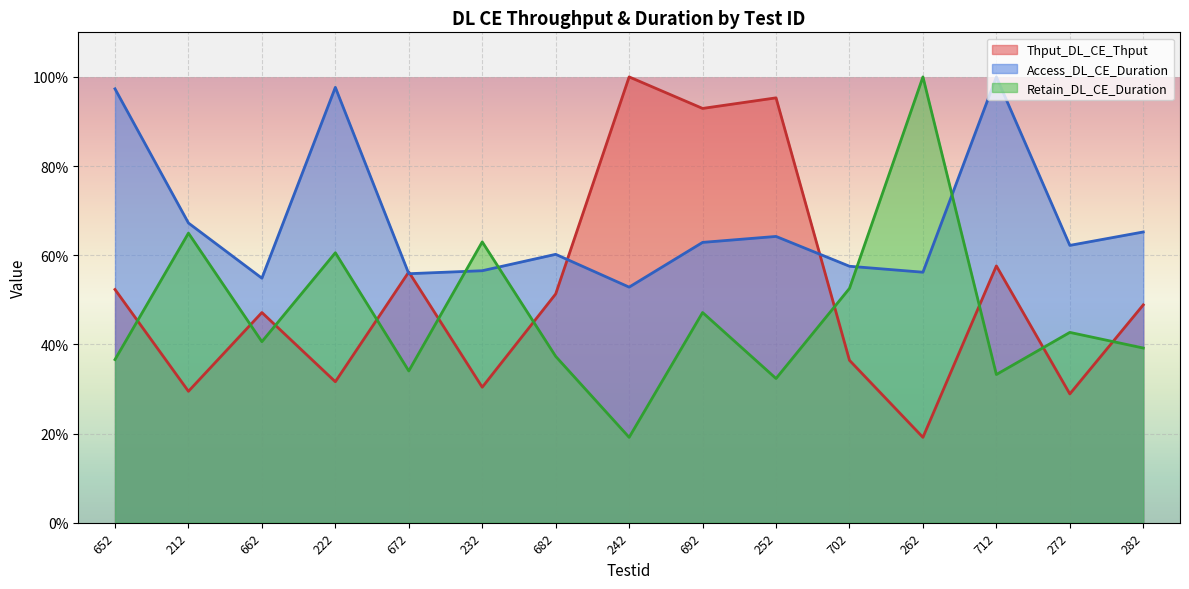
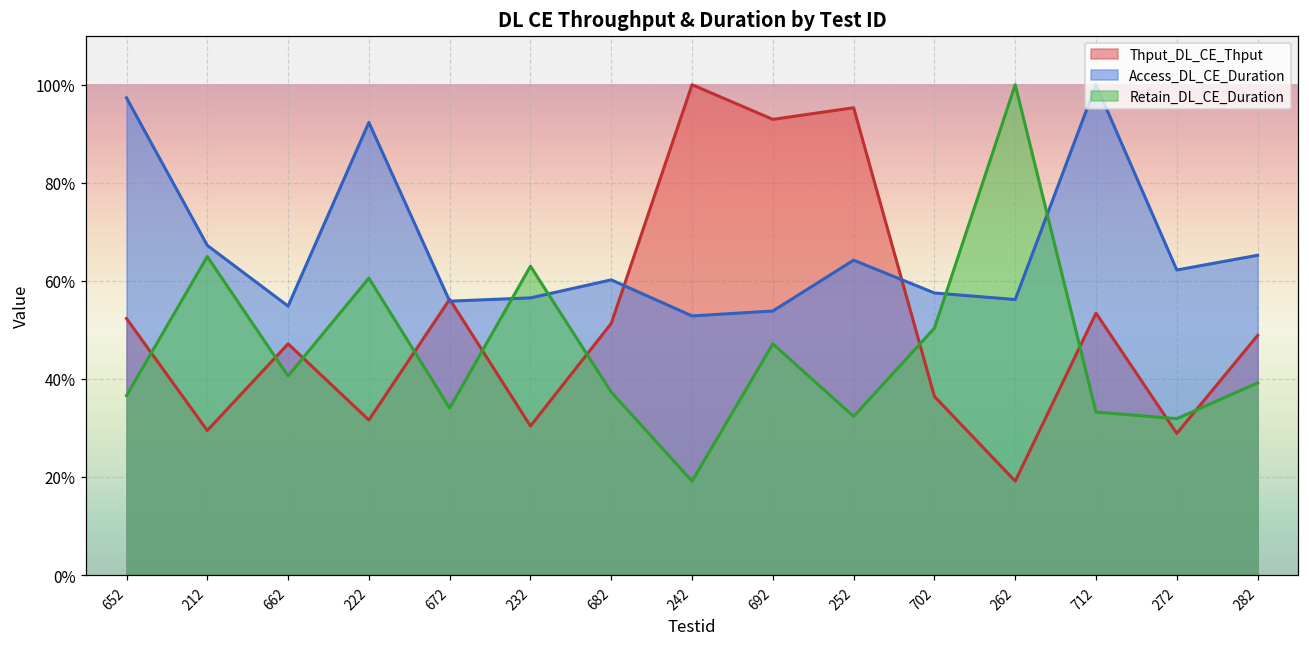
  {
    "Thput_DL_CE_Thput": {
      "652": "52%",
      "212": "29%",
      "662": "47%",
      "222": "32%",
      "232": "30%",
      "682": "51%",
      "242": "100%",
      "692": "93%",
      "252": "95%",
      "702": "36%",
      "262": "19%",
-     "712": "58%",
+     "712": "53%",
      "272": "29%",
      "282": "49%"
    },
    "Access_DL_CE_Duration": {
      "652": "97%",
      "212": "67%",
      "662": "55%",
-     "222": "98%",
+     "222": "92%",
      "232": "57%",
      "682": "60%",
      "242": "53%",
-     "692": "63%",
+     "692": "54%",
      "252": "64%",
      "702": "58%",
      "262": "56%",
      "272": "62%",
      "282": "65%"
    },
    "Retain_DL_CE_Duration": {
      "652": "37%",
      "212": "65%",
      "662": "41%",
      "222": "61%",
      "672": "34%",
      "232": "63%",
      "682": "37%",
      "242": "19%",
      "692": "47%",
      "252": "32%",
-     "702": "53%",
+     "702": "50%",
      "262": "100%",
      "712": "33%",
-     "272": "43%",
+     "272": "32%",
      "282": "39%"
    }
  }
